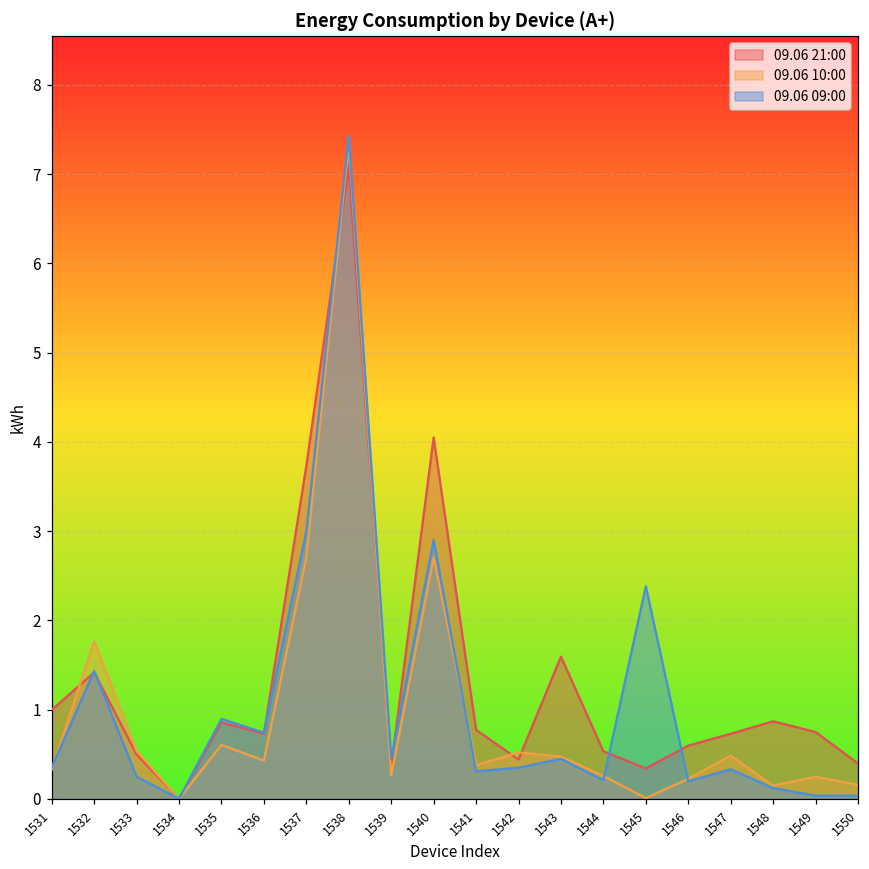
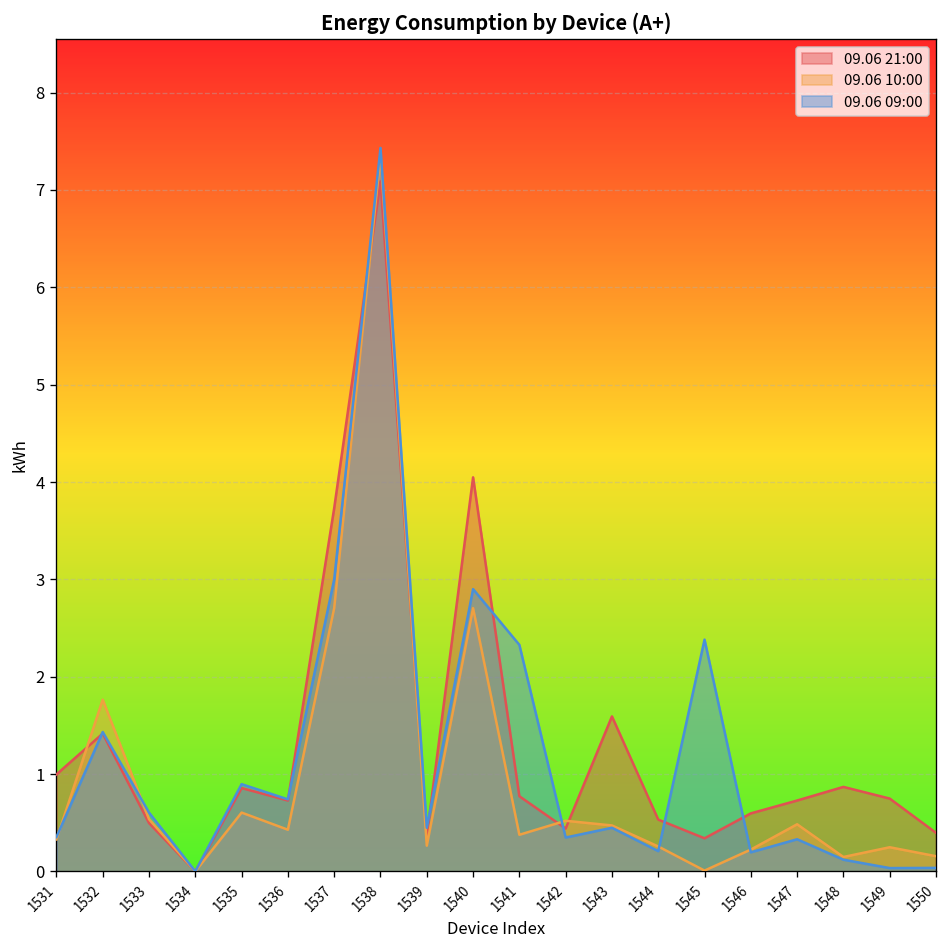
  {
    "09.06 09:00": {
-     "1533": 0.2,
+     "1533": 0.6,
      "1535": 0.9,
      "1537": 3.0,
      "1538": 7.4,
      "1539": 0.4,
      "1540": 2.9,
-     "1541": 0.3,
+     "1541": 2.3,
      "1542": 0.3,
      "1544": 0.2,
      "1545": 2.4,
      "1547": 0.3,
      "1549": 0.0,
      "1550": 0.0
    }
  }
